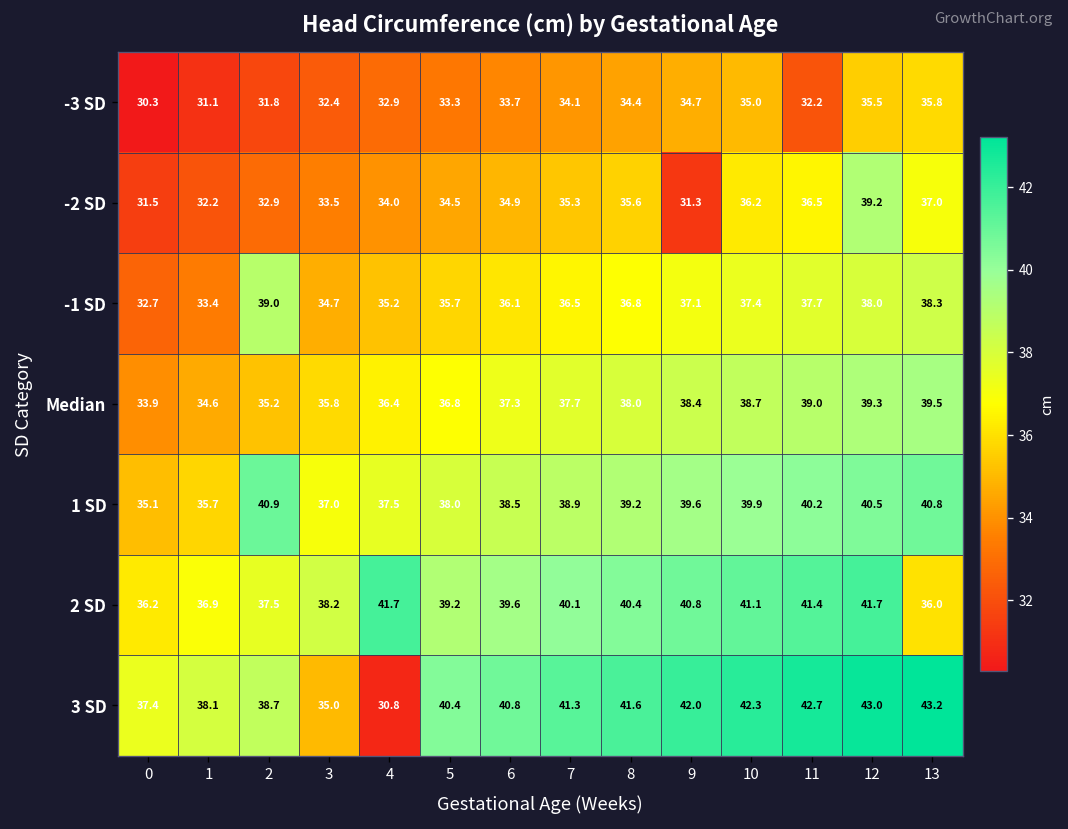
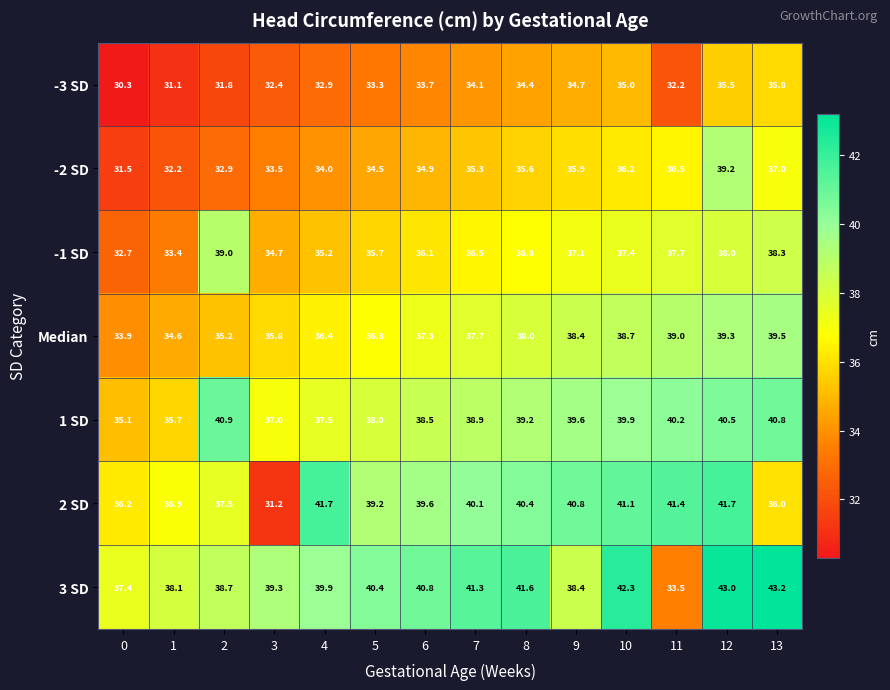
  {
    "-3 SD": {
      "0": 30.3,
      "1": 31.1,
      "2": 31.8,
      "3": 32.4,
      "4": 32.9,
      "5": 33.3,
      "6": 33.7,
      "7": 34.1,
      "8": 34.4,
      "9": 34.7,
      "10": 35.0,
      "11": 32.2,
      "12": 35.5,
      "13": 35.8
    },
    "-2 SD": {
      "0": 31.5,
      "1": 32.2,
      "2": 32.9,
      "3": 33.5,
      "4": 34.0,
      "5": 34.5,
      "6": 34.9,
      "7": 35.3,
      "8": 35.6,
-     "9": 31.3,
+     "9": 35.9,
      "10": 36.2,
      "11": 36.5,
      "12": 39.2,
      "13": 37.0
    },
    "-1 SD": {
      "0": 32.7,
      "1": 33.4,
      "2": 39.0,
      "3": 34.7,
      "4": 35.2,
      "5": 35.7,
      "6": 36.1,
      "7": 36.5,
      "8": 36.8,
      "9": 37.1,
      "10": 37.4,
      "11": 37.7,
      "12": 38.0,
      "13": 38.3
    },
    "Median": {
      "0": 33.9,
      "1": 34.6,
      "2": 35.2,
      "3": 35.8,
      "4": 36.4,
      "5": 36.8,
      "6": 37.3,
      "7": 37.7,
      "8": 38.0,
      "9": 38.4,
      "10": 38.7,
      "11": 39.0,
      "12": 39.3,
      "13": 39.5
    },
    "1 SD": {
      "0": 35.1,
      "1": 35.7,
      "2": 40.9,
      "3": 37.0,
      "4": 37.5,
      "5": 38.0,
      "6": 38.5,
      "7": 38.9,
      "8": 39.2,
      "9": 39.6,
      "10": 39.9,
      "11": 40.2,
      "12": 40.5,
      "13": 40.8
    },
    "2 SD": {
      "0": 36.2,
      "1": 36.9,
      "2": 37.5,
-     "3": 38.2,
+     "3": 31.2,
      "4": 41.7,
      "5": 39.2,
      "6": 39.6,
      "7": 40.1,
      "8": 40.4,
      "9": 40.8,
      "10": 41.1,
      "11": 41.4,
      "12": 41.7,
      "13": 36.0
    },
    "3 SD": {
      "0": 37.4,
      "1": 38.1,
      "2": 38.7,
-     "3": 35.0,
-     "4": 30.8,
+     "3": 39.3,
+     "4": 39.9,
      "5": 40.4,
      "6": 40.8,
      "7": 41.3,
      "8": 41.6,
-     "9": 42.0,
+     "9": 38.4,
      "10": 42.3,
-     "11": 42.7,
+     "11": 33.5,
      "12": 43.0,
      "13": 43.2
    }
  }
